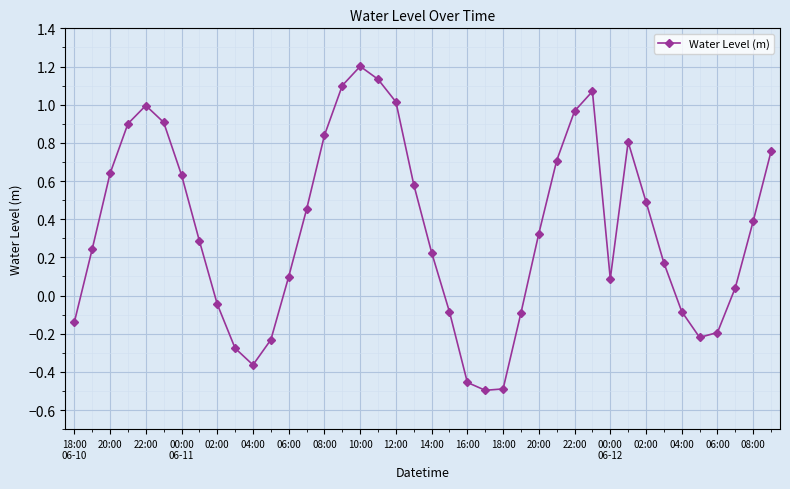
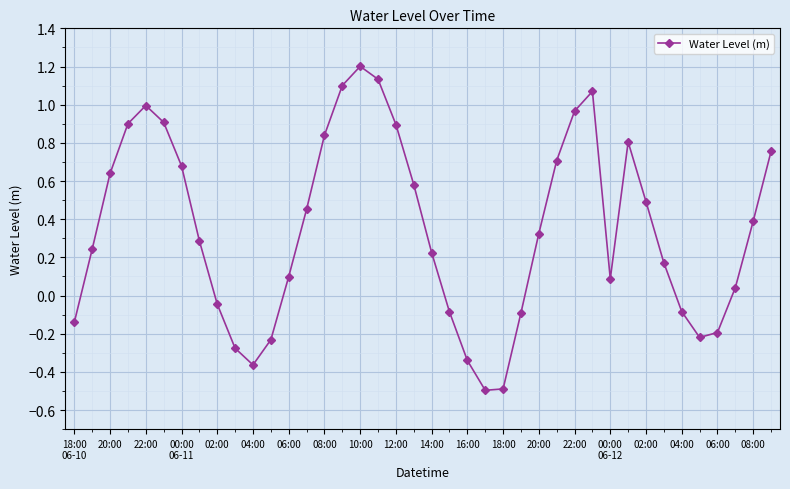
  {
    "18:00 06-10": -0.14,
-   "00:00 06-11": 0.63,
+   "00:00 06-11": 0.68,
    "10:00": 1.20,
-   "12:00": 1.01,
+   "12:00": 0.90,
    "14:00": 0.23,
-   "16:00": -0.46,
+   "16:00": -0.34,
    "18:00": -0.49,
    "00:00 06-12": 0.09
  }
